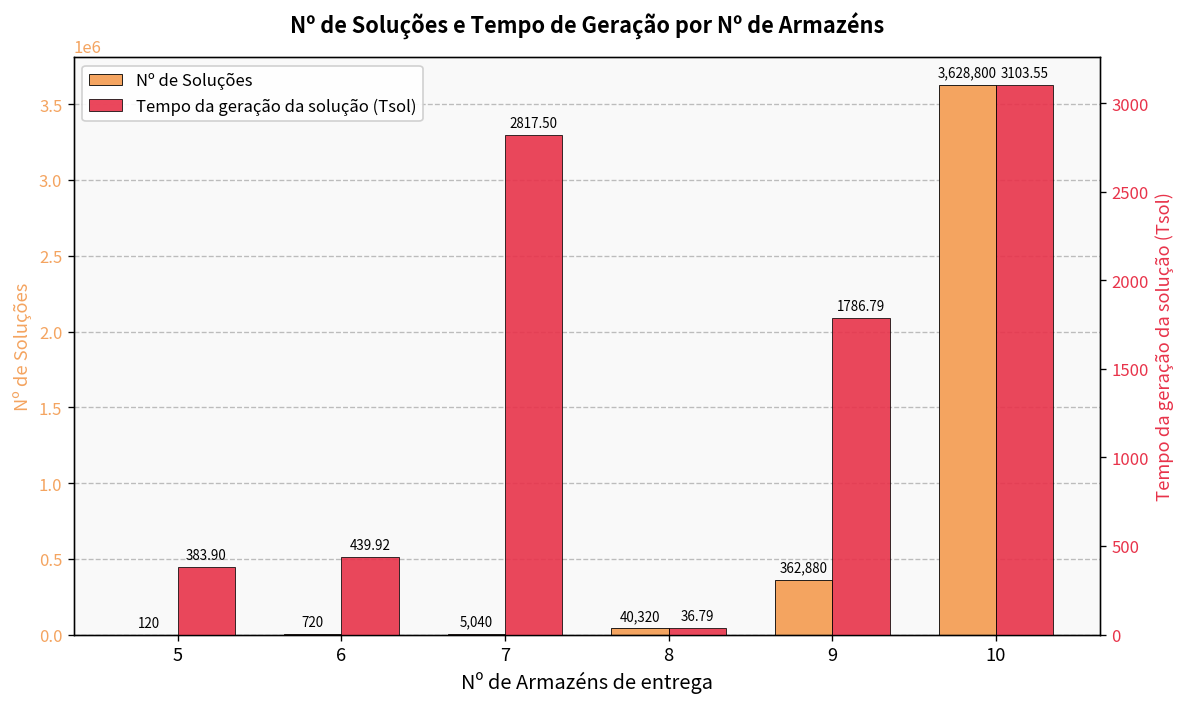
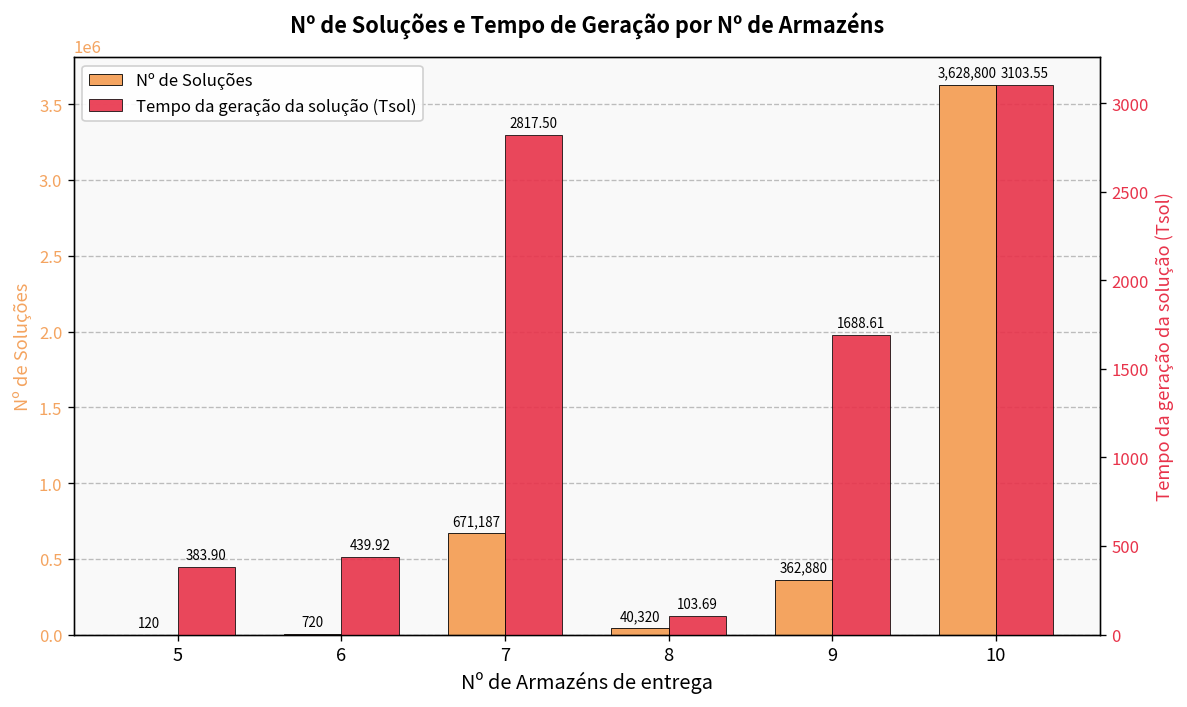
  {
    "Nº de Soluções": {
      "5": "120",
      "6": "720",
-     "7": "5,040",
+     "7": "671,187",
      "8": "40,320",
      "9": "362,880",
      "10": "3,628,800"
    },
    "Tempo da geração da solução (Tsol)": {
      "5": "383.90",
      "6": "439.92",
      "7": "2817.50",
-     "8": "36.79",
-     "9": "1786.79",
+     "8": "103.69",
+     "9": "1688.61",
      "10": "3103.55"
    }
  }
